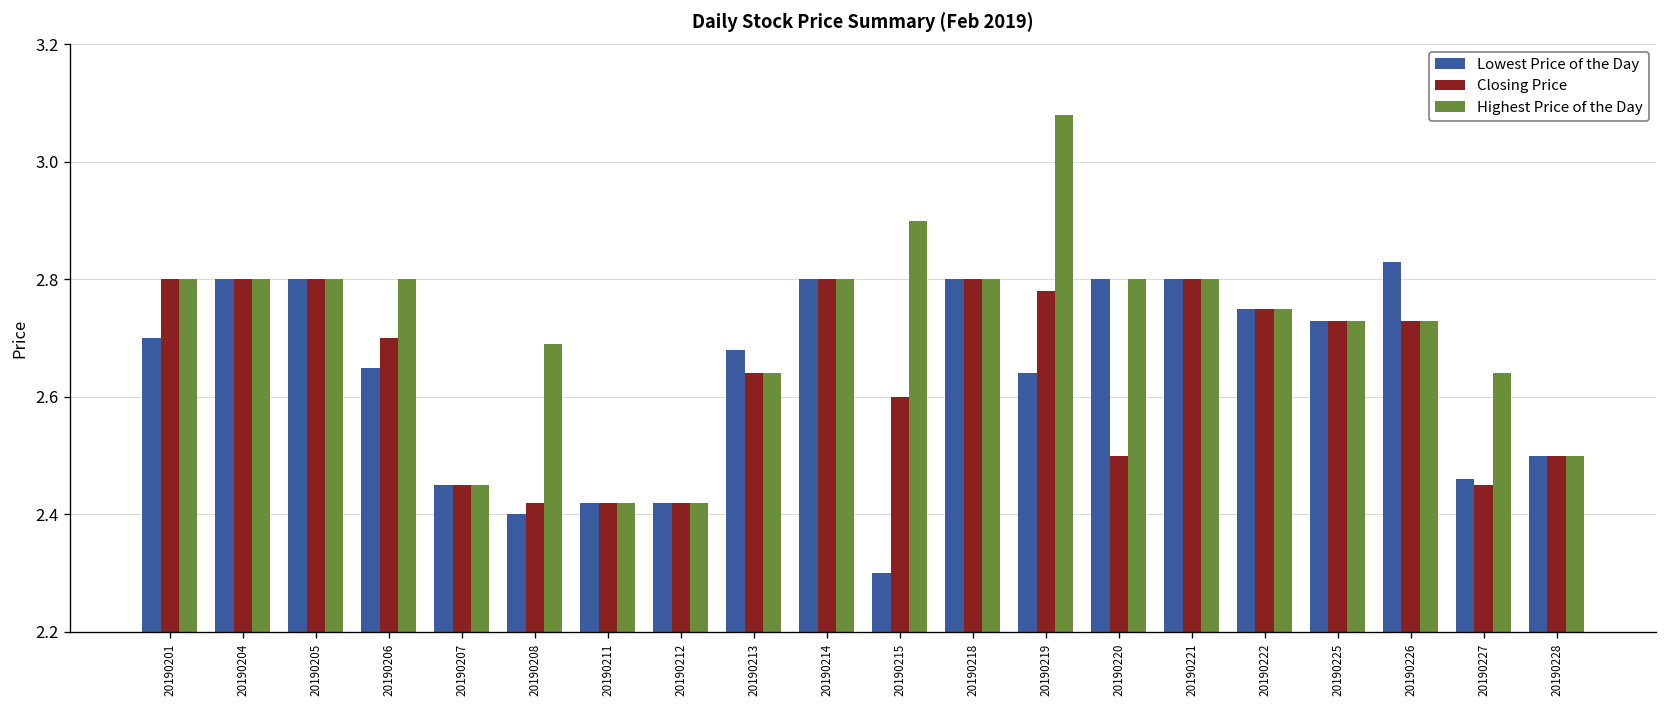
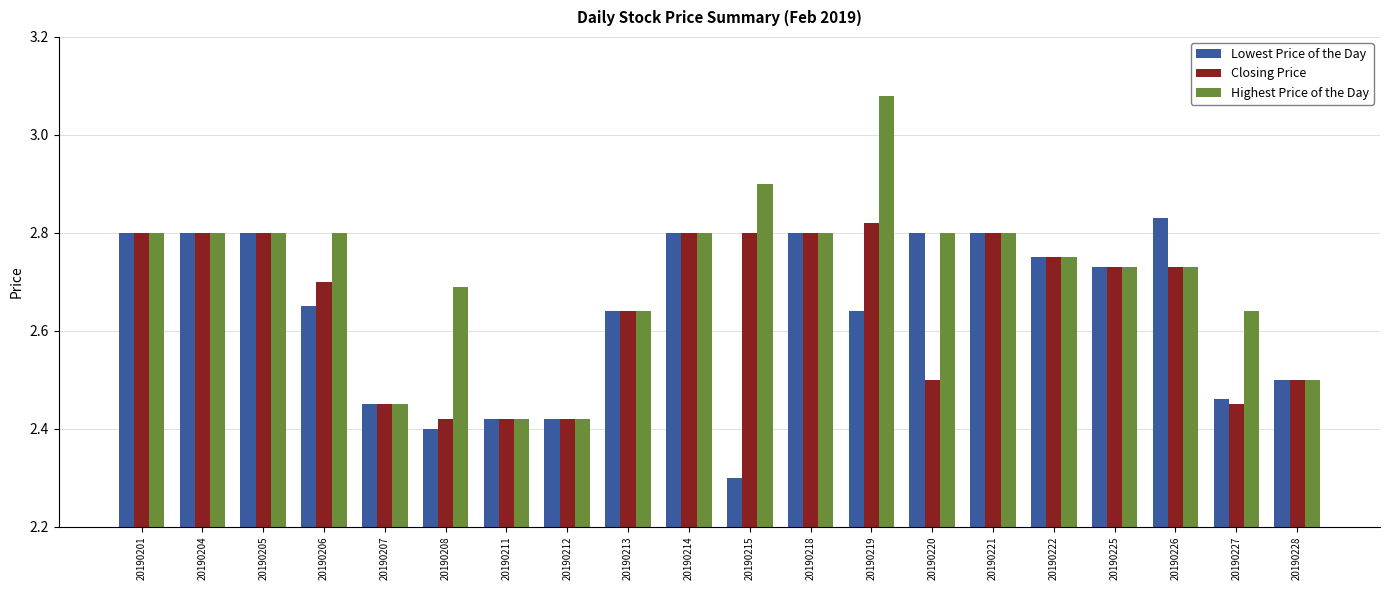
  {
    "Lowest Price of the Day": {
-     "20190201": 2.7,
+     "20190201": 2.8,
      "20190204": 2.80,
      "20190205": 2.80,
      "20190206": 2.65,
      "20190207": 2.45,
      "20190208": 2.40,
      "20190211": 2.42,
      "20190212": 2.42,
-     "20190213": 2.68,
+     "20190213": 2.64,
      "20190214": 2.80,
      "20190215": 2.30,
      "20190218": 2.80,
      "20190219": 2.64,
      "20190220": 2.80,
      "20190221": 2.80,
      "20190222": 2.75,
      "20190225": 2.73,
      "20190226": 2.83,
      "20190227": 2.46,
      "20190228": 2.50
    },
    "Closing Price": {
      "20190201": 2.80,
      "20190204": 2.80,
      "20190205": 2.80,
      "20190206": 2.70,
      "20190207": 2.45,
      "20190208": 2.42,
      "20190211": 2.42,
      "20190212": 2.42,
      "20190213": 2.64,
      "20190214": 2.80,
-     "20190215": 2.6,
+     "20190215": 2.8,
      "20190218": 2.80,
-     "20190219": 2.78,
+     "20190219": 2.82,
      "20190220": 2.50,
      "20190221": 2.80,
      "20190222": 2.75,
      "20190225": 2.73,
      "20190226": 2.73,
      "20190227": 2.45,
      "20190228": 2.50
    },
    "Highest Price of the Day": {
      "20190201": 2.80,
      "20190204": 2.80,
      "20190205": 2.80,
      "20190206": 2.80,
      "20190207": 2.45,
      "20190208": 2.69,
      "20190211": 2.42,
      "20190212": 2.42,
      "20190213": 2.64,
      "20190214": 2.80,
      "20190215": 2.90,
      "20190218": 2.80,
      "20190219": 3.08,
      "20190220": 2.80,
      "20190221": 2.80,
      "20190222": 2.75,
      "20190225": 2.73,
      "20190226": 2.73,
      "20190227": 2.64,
      "20190228": 2.50
    }
  }
